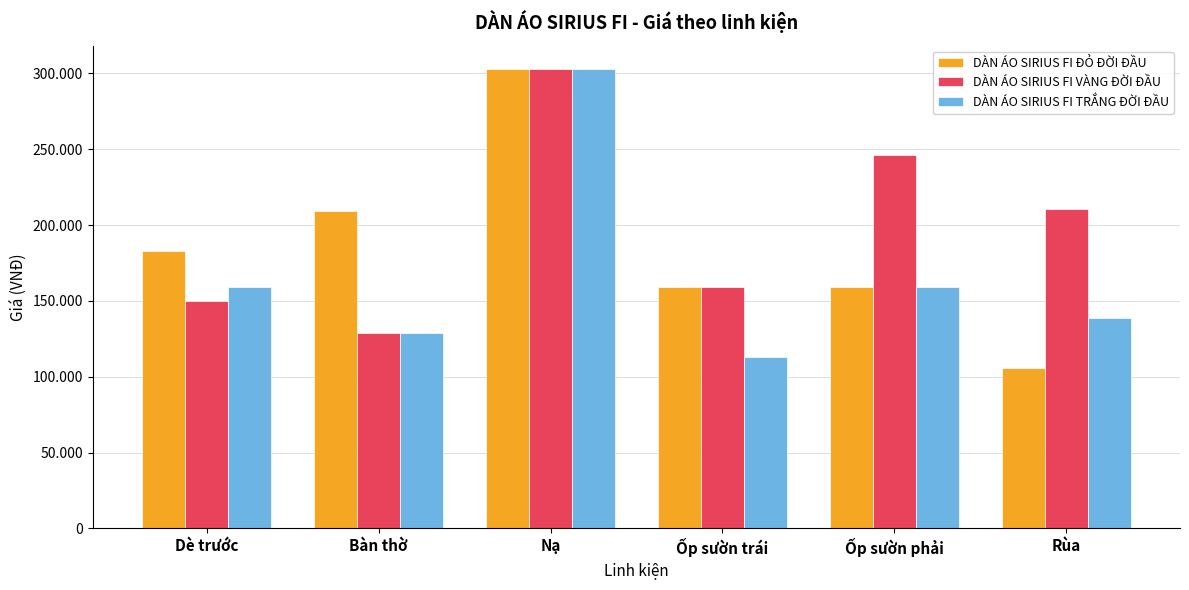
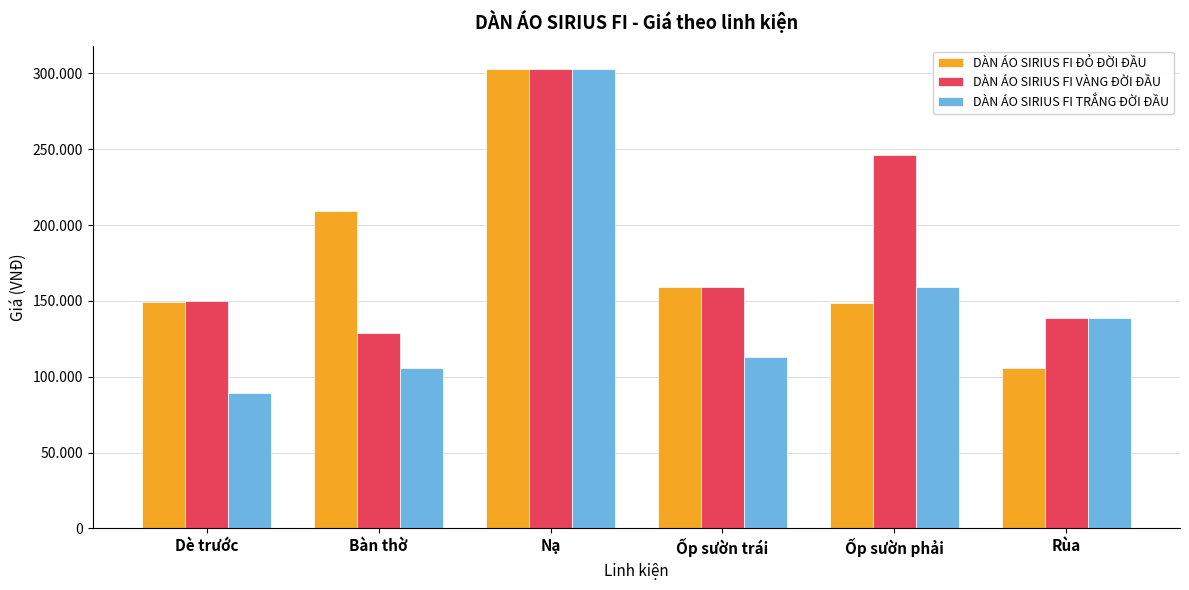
  {
    "DÀN ÁO SIRIUS FI ĐỎ ĐỜI ĐẦU": {
-     "Dè trước": 183,
+     "Dè trước": 149,
      "Bàn thờ": 209,
      "Nạ": 303,
      "Ốp sườn trái": 159,
-     "Ốp sườn phải": 159,
+     "Ốp sườn phải": 149,
      "Rùa": 106
    },
    "DÀN ÁO SIRIUS FI VÀNG ĐỜI ĐẦU": {
      "Dè trước": 150,
      "Bàn thờ": 129,
      "Nạ": 303,
      "Ốp sườn trái": 159,
      "Ốp sườn phải": 246,
-     "Rùa": 211
+     "Rùa": 139
    },
    "DÀN ÁO SIRIUS FI TRẮNG ĐỜI ĐẦU": {
-     "Dè trước": 159,
-     "Bàn thờ": 129,
+     "Dè trước": 89,
+     "Bàn thờ": 106,
      "Nạ": 303,
      "Ốp sườn trái": 113,
      "Ốp sườn phải": 159,
      "Rùa": 139
    }
  }
